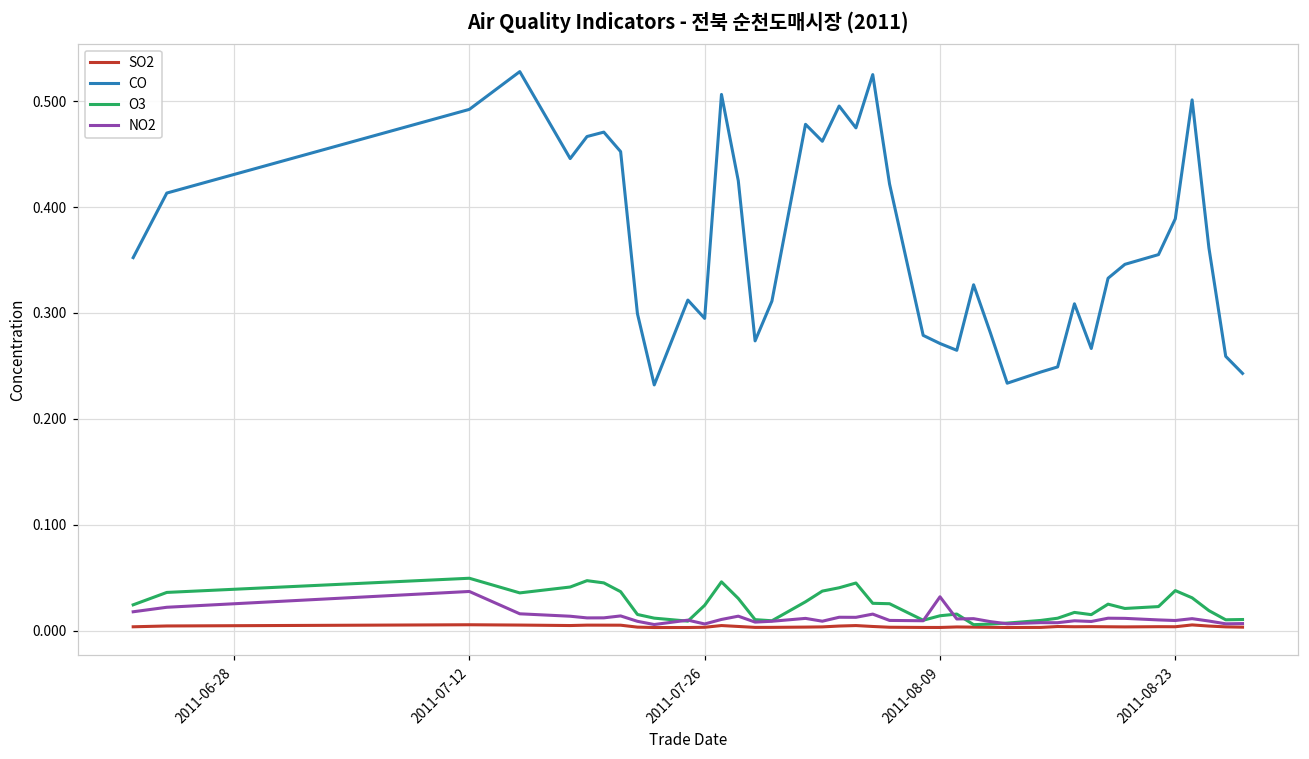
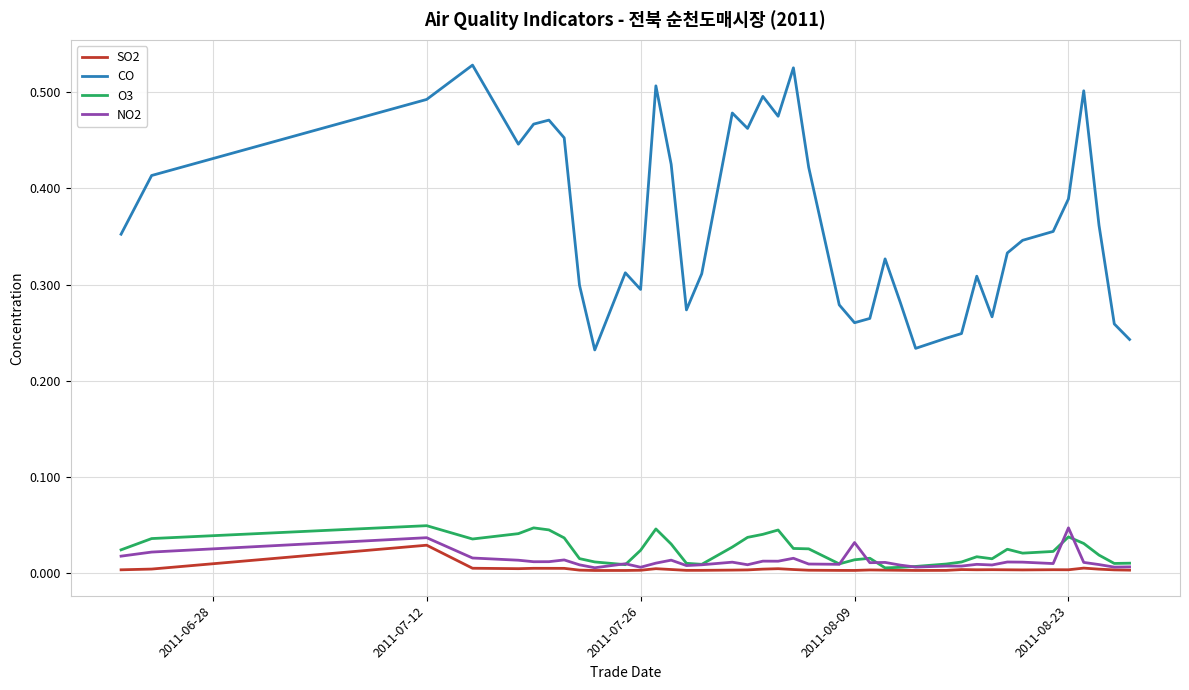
  {
    "SO2": {
-     "2011-07-12": 0.01,
+     "2011-07-12": 0.03,
      "2011-07-26": 0.00,
      "2011-08-09": 0.00,
      "2011-08-23": 0.00
    },
    "CO": {
      "2011-07-12": 0.49,
      "2011-07-26": 0.29,
-     "2011-08-09": 0.27,
+     "2011-08-09": 0.26,
      "2011-08-23": 0.39
    },
    "O3": {
      "2011-07-12": 0.05,
      "2011-07-26": 0.02,
      "2011-08-09": 0.01,
      "2011-08-23": 0.04
    },
    "NO2": {
      "2011-07-12": 0.04,
      "2011-07-26": 0.01,
      "2011-08-09": 0.03,
-     "2011-08-23": 0.01
+     "2011-08-23": 0.05
    }
  }
